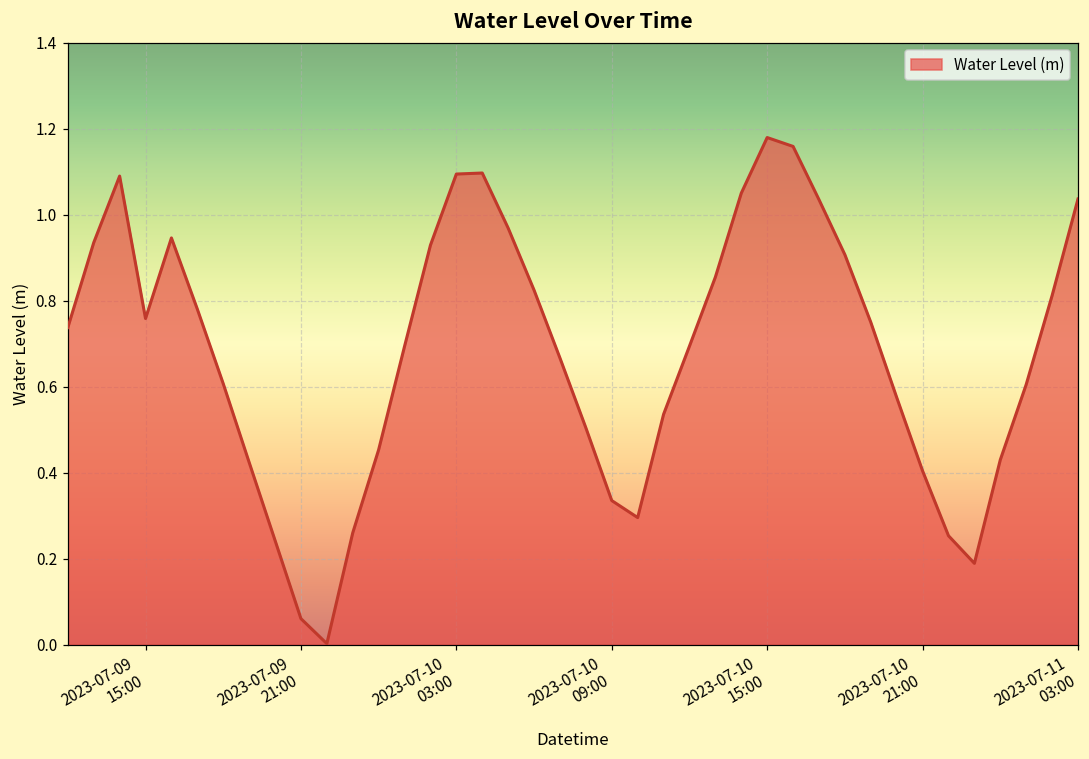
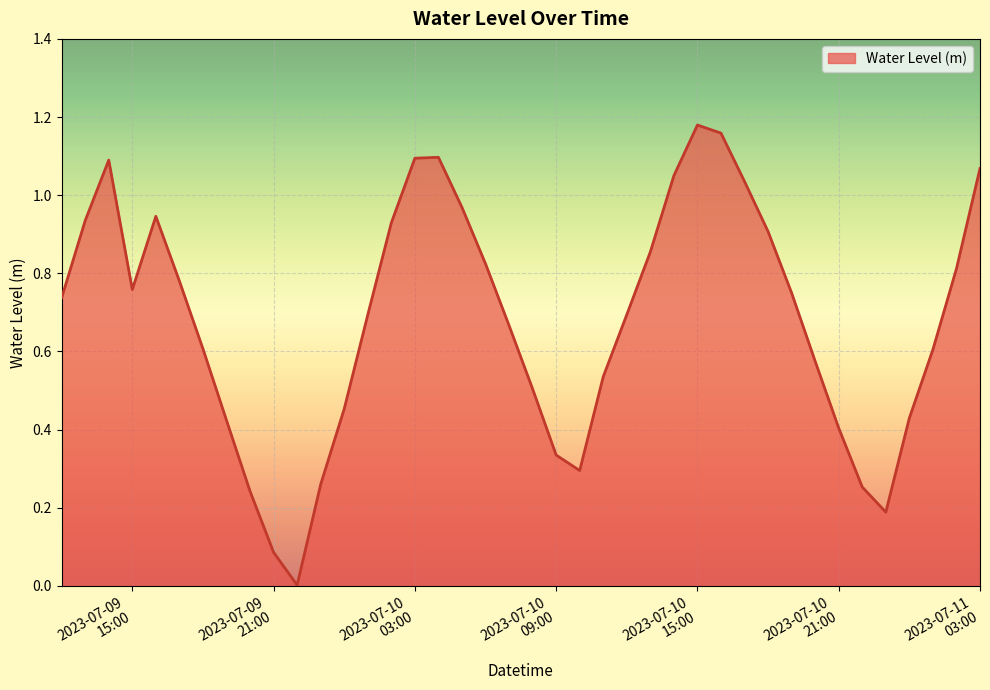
  {
    "2023-07-09 15:00": 0.76,
-   "2023-07-09 21:00": 0.06,
+   "2023-07-09 21:00": 0.09,
    "2023-07-10 03:00": 1.09,
    "2023-07-10 09:00": 0.33,
    "2023-07-10 15:00": 1.18,
    "2023-07-10 21:00": 0.40,
-   "2023-07-11 03:00": 1.04
+   "2023-07-11 03:00": 1.07
  }
